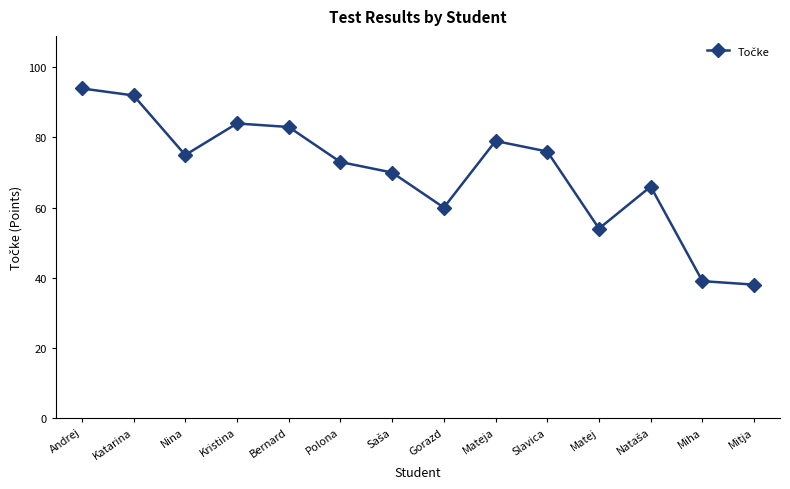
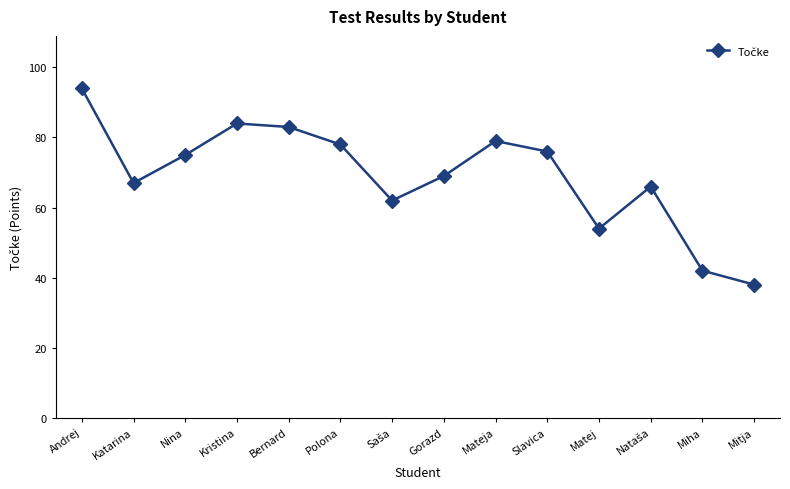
  {
    "Andrej": 94,
-   "Katarina": 92,
+   "Katarina": 67,
    "Nina": 75,
    "Kristina": 84,
    "Bernard": 83,
-   "Polona": 73,
-   "Saša": 70,
-   "Gorazd": 60,
+   "Polona": 78,
+   "Saša": 62,
+   "Gorazd": 69,
    "Mateja": 79,
    "Slavica": 76,
    "Matej": 54,
    "Nataša": 66,
-   "Miha": 39,
+   "Miha": 42,
    "Mitja": 38
  }
